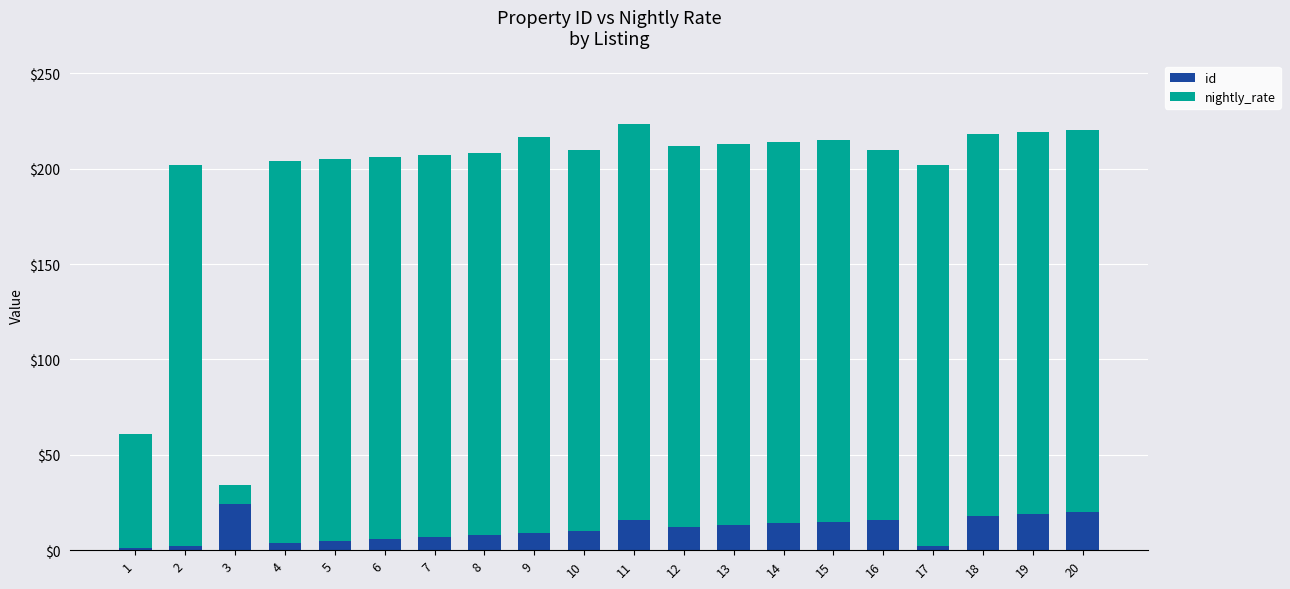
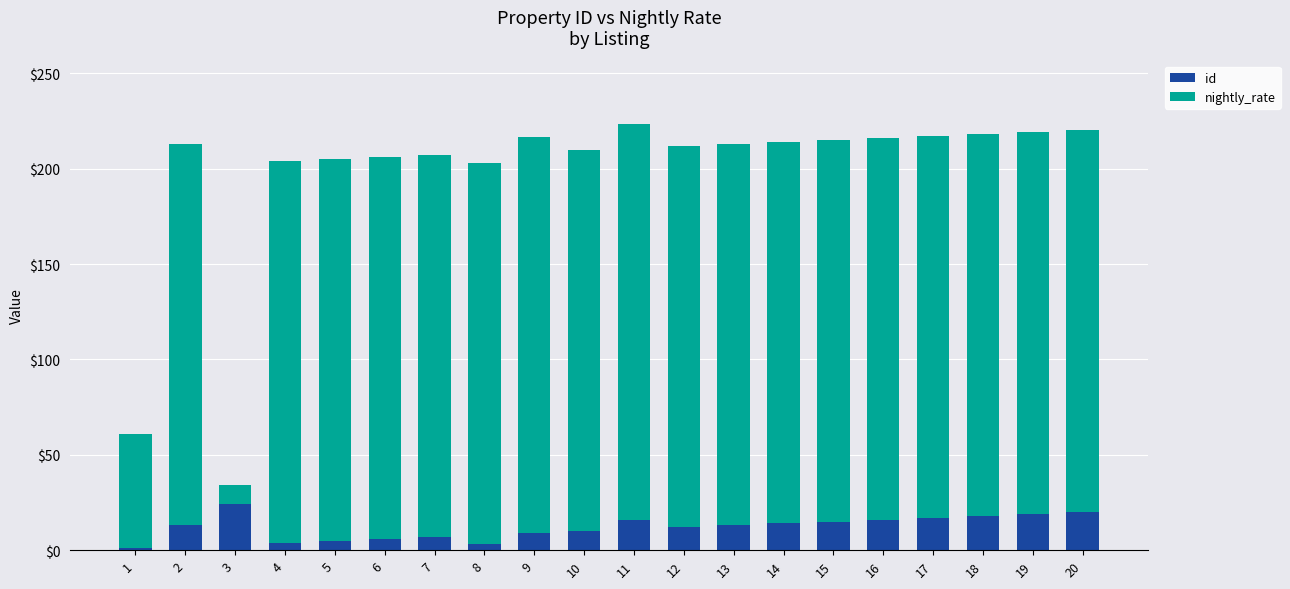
  {
    "id": {
-     "2": "$2",
+     "2": "$13",
      "3": "$24",
      "4": "$4",
      "5": "$5",
      "6": "$6",
      "7": "$7",
-     "8": "$8",
+     "8": "$3",
      "9": "$9",
      "10": "$10",
      "11": "$16",
      "12": "$12",
      "13": "$13",
      "14": "$14",
      "15": "$15",
      "16": "$16",
-     "17": "$2",
+     "17": "$17",
      "18": "$18",
      "19": "$19",
      "20": "$20"
    },
    "nightly_rate": {
      "1": "$60",
      "2": "$200",
      "3": "$10",
      "4": "$200",
      "5": "$200",
      "6": "$200",
      "7": "$200",
      "8": "$200",
      "9": "$207",
      "10": "$200",
      "11": "$207",
      "12": "$200",
      "13": "$200",
      "14": "$200",
      "15": "$200",
-     "16": "$194",
+     "16": "$200",
      "17": "$200",
      "18": "$200",
      "19": "$200",
      "20": "$200"
    }
  }
